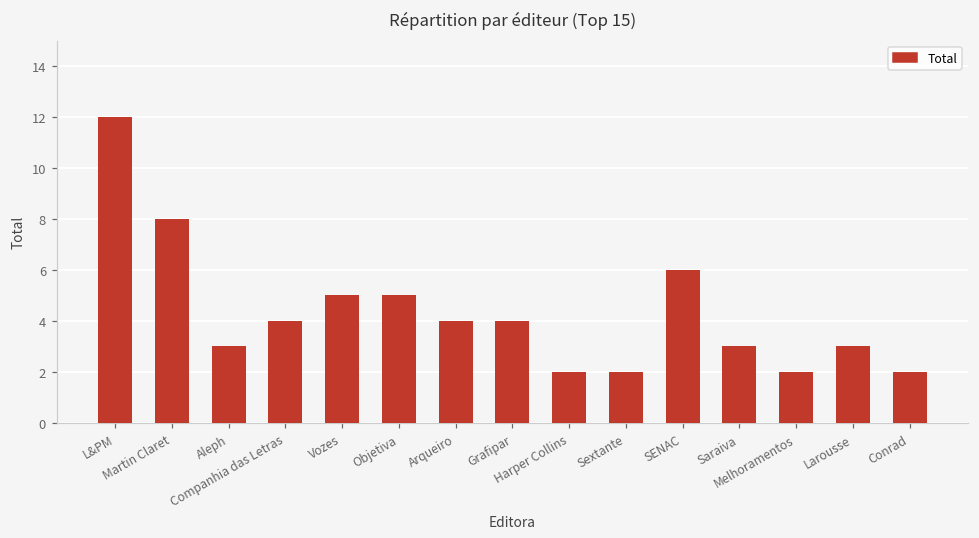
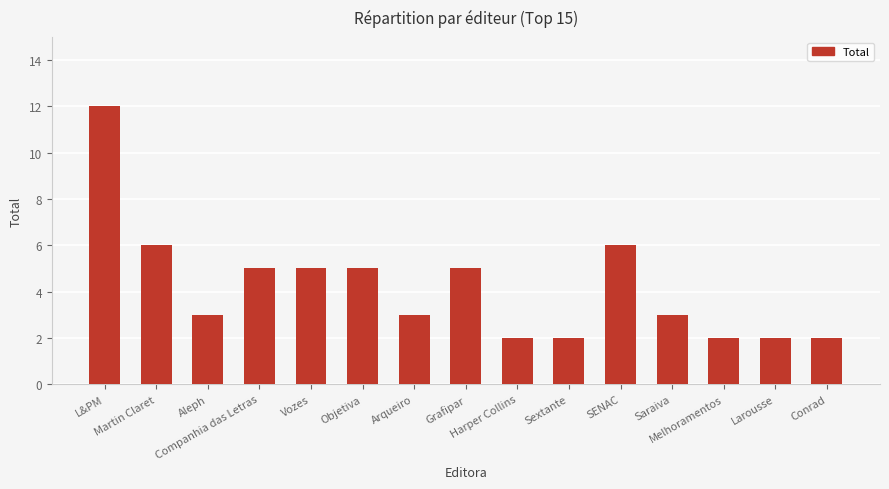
  {
    "L&PM": 12,
-   "Martin Claret": 8,
+   "Martin Claret": 6,
    "Aleph": 3,
-   "Companhia das Letras": 4,
+   "Companhia das Letras": 5,
    "Vozes": 5,
    "Objetiva": 5,
-   "Arqueiro": 4,
-   "Grafipar": 4,
+   "Arqueiro": 3,
+   "Grafipar": 5,
    "Harper Collins": 2,
    "Sextante": 2,
    "SENAC": 6,
    "Saraiva": 3,
    "Melhoramentos": 2,
-   "Larousse": 3,
+   "Larousse": 2,
    "Conrad": 2
  }
